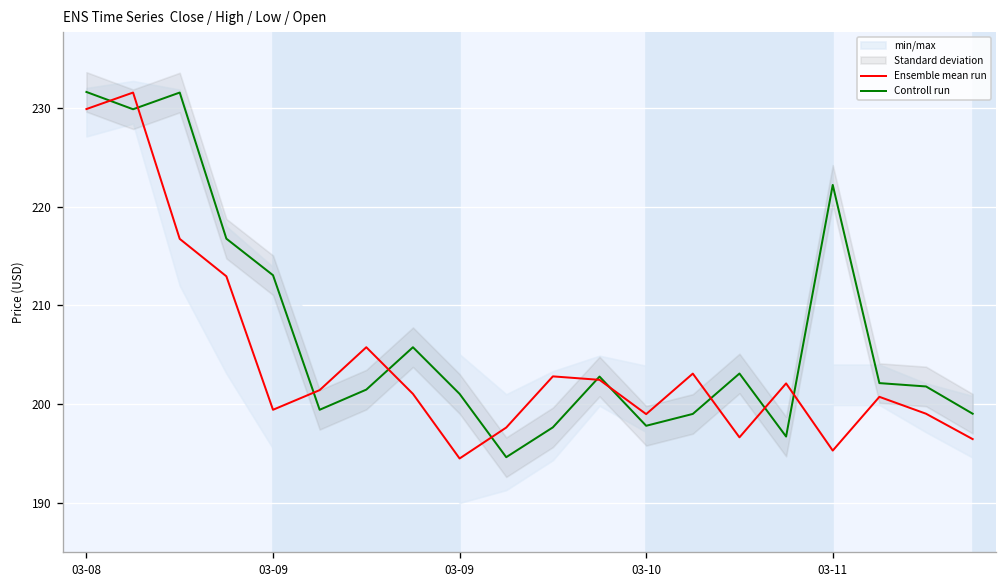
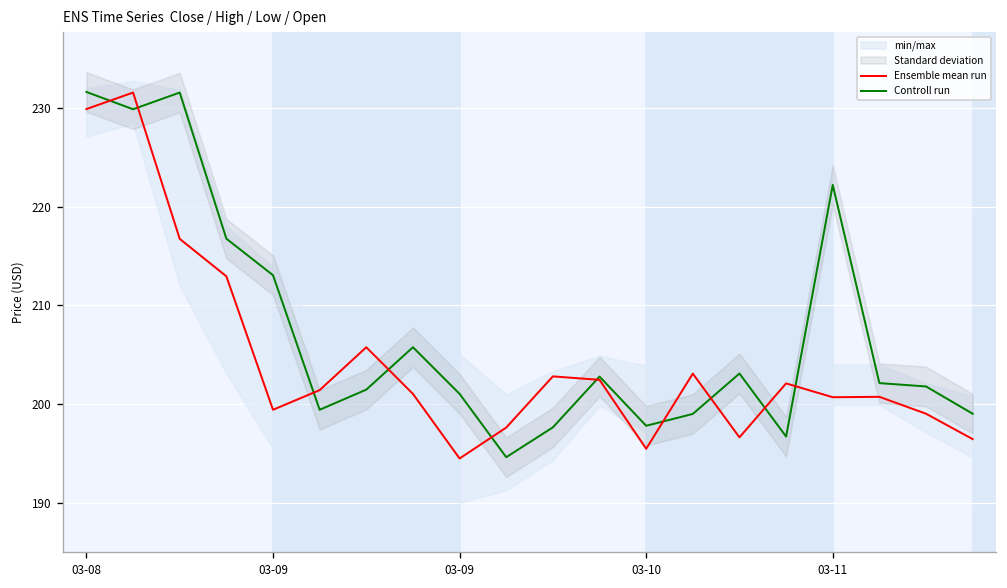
  {
    "Ensemble mean run": {
      "03-08": 230,
-     "03-10": 199,
-     "03-11": 195
+     "03-10": 195,
+     "03-11": 201
    },
    "Controll run": {
      "03-08": 232,
      "03-10": 198,
      "03-11": 222
    }
  }
